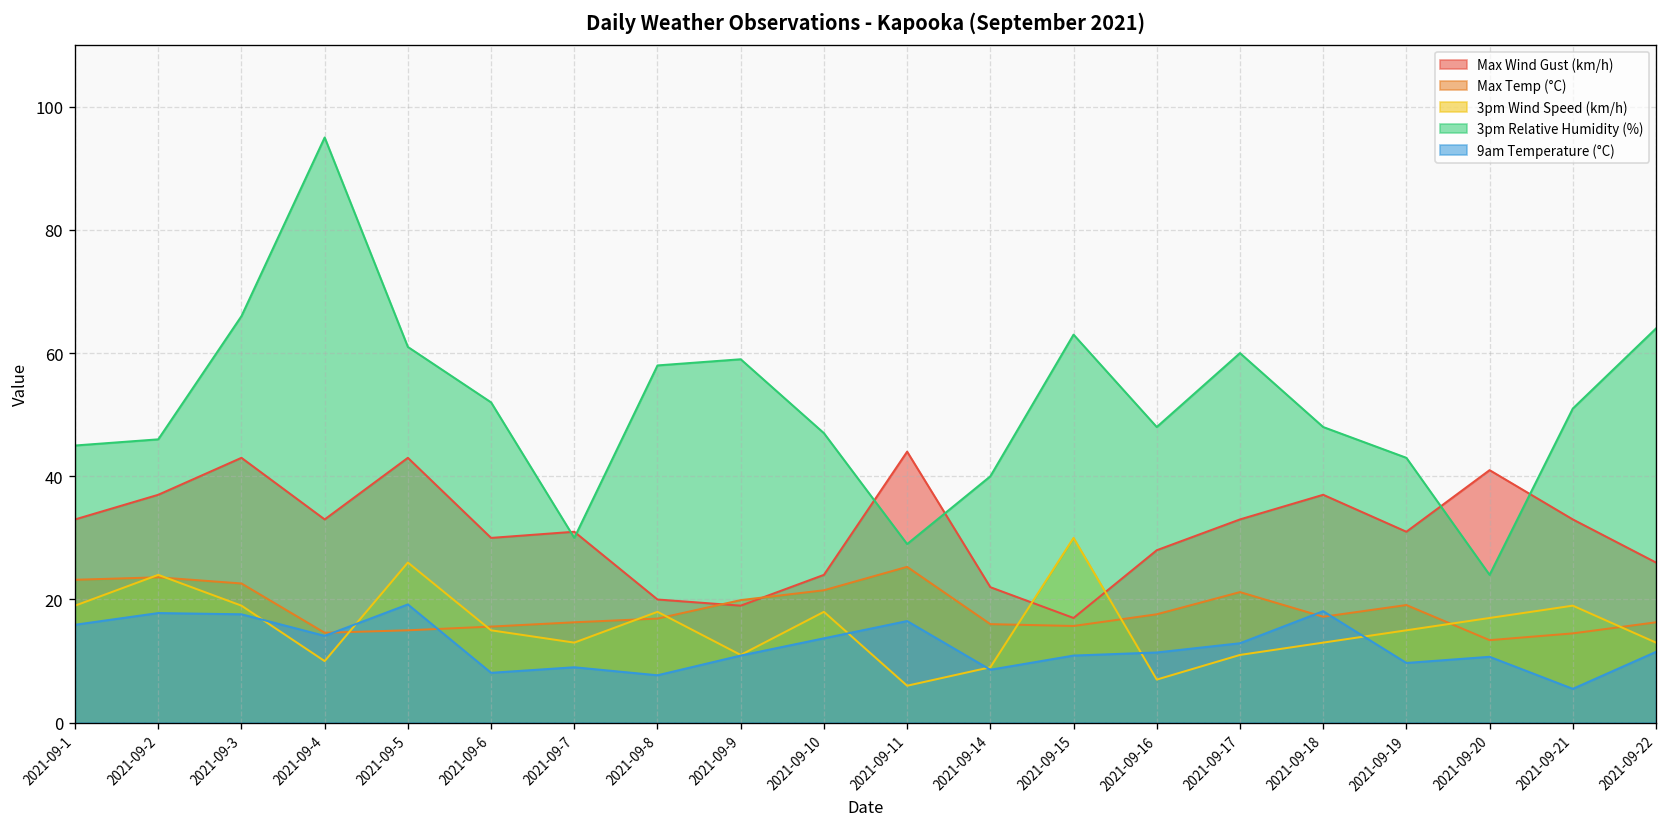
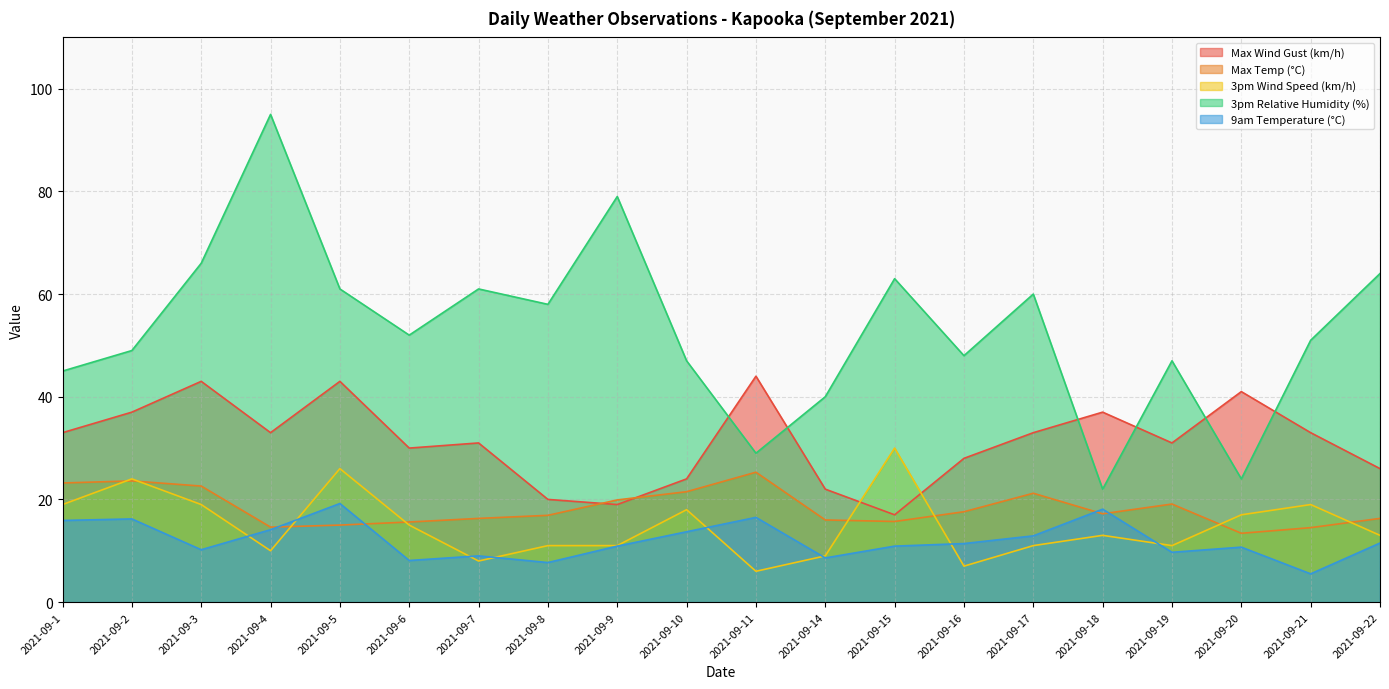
  {
    "3pm Wind Speed (km/h)": {
      "2021-09-1": 19,
      "2021-09-3": 19,
      "2021-09-4": 10,
      "2021-09-5": 26,
      "2021-09-6": 15,
-     "2021-09-7": 13,
-     "2021-09-8": 18,
+     "2021-09-7": 8,
+     "2021-09-8": 11,
      "2021-09-10": 18,
      "2021-09-11": 6,
      "2021-09-15": 30,
      "2021-09-16": 7,
      "2021-09-17": 11,
      "2021-09-18": 13,
-     "2021-09-19": 15,
+     "2021-09-19": 11,
      "2021-09-20": 17,
      "2021-09-21": 19,
      "2021-09-22": 13
    },
    "3pm Relative Humidity (%)": {
      "2021-09-1": 45,
-     "2021-09-2": 46,
+     "2021-09-2": 49,
      "2021-09-3": 66,
      "2021-09-4": 95,
      "2021-09-5": 61,
      "2021-09-6": 52,
-     "2021-09-7": 30,
+     "2021-09-7": 61,
      "2021-09-8": 58,
-     "2021-09-9": 59,
+     "2021-09-9": 79,
      "2021-09-10": 47,
      "2021-09-11": 29,
      "2021-09-14": 40,
      "2021-09-15": 63,
      "2021-09-16": 48,
      "2021-09-17": 60,
-     "2021-09-18": 48,
-     "2021-09-19": 43,
+     "2021-09-18": 22,
+     "2021-09-19": 47,
      "2021-09-20": 24,
      "2021-09-21": 51,
      "2021-09-22": 64
    },
    "9am Temperature (°C)": {
      "2021-09-1": 16,
-     "2021-09-2": 18,
-     "2021-09-3": 18,
+     "2021-09-2": 16,
+     "2021-09-3": 10,
      "2021-09-4": 14,
      "2021-09-5": 19,
      "2021-09-6": 8,
      "2021-09-7": 9,
      "2021-09-8": 8,
      "2021-09-10": 14,
      "2021-09-11": 17,
      "2021-09-15": 11,
      "2021-09-16": 11,
      "2021-09-17": 13,
      "2021-09-18": 18,
      "2021-09-19": 10,
      "2021-09-20": 11,
      "2021-09-21": 6,
      "2021-09-22": 12
    }
  }
